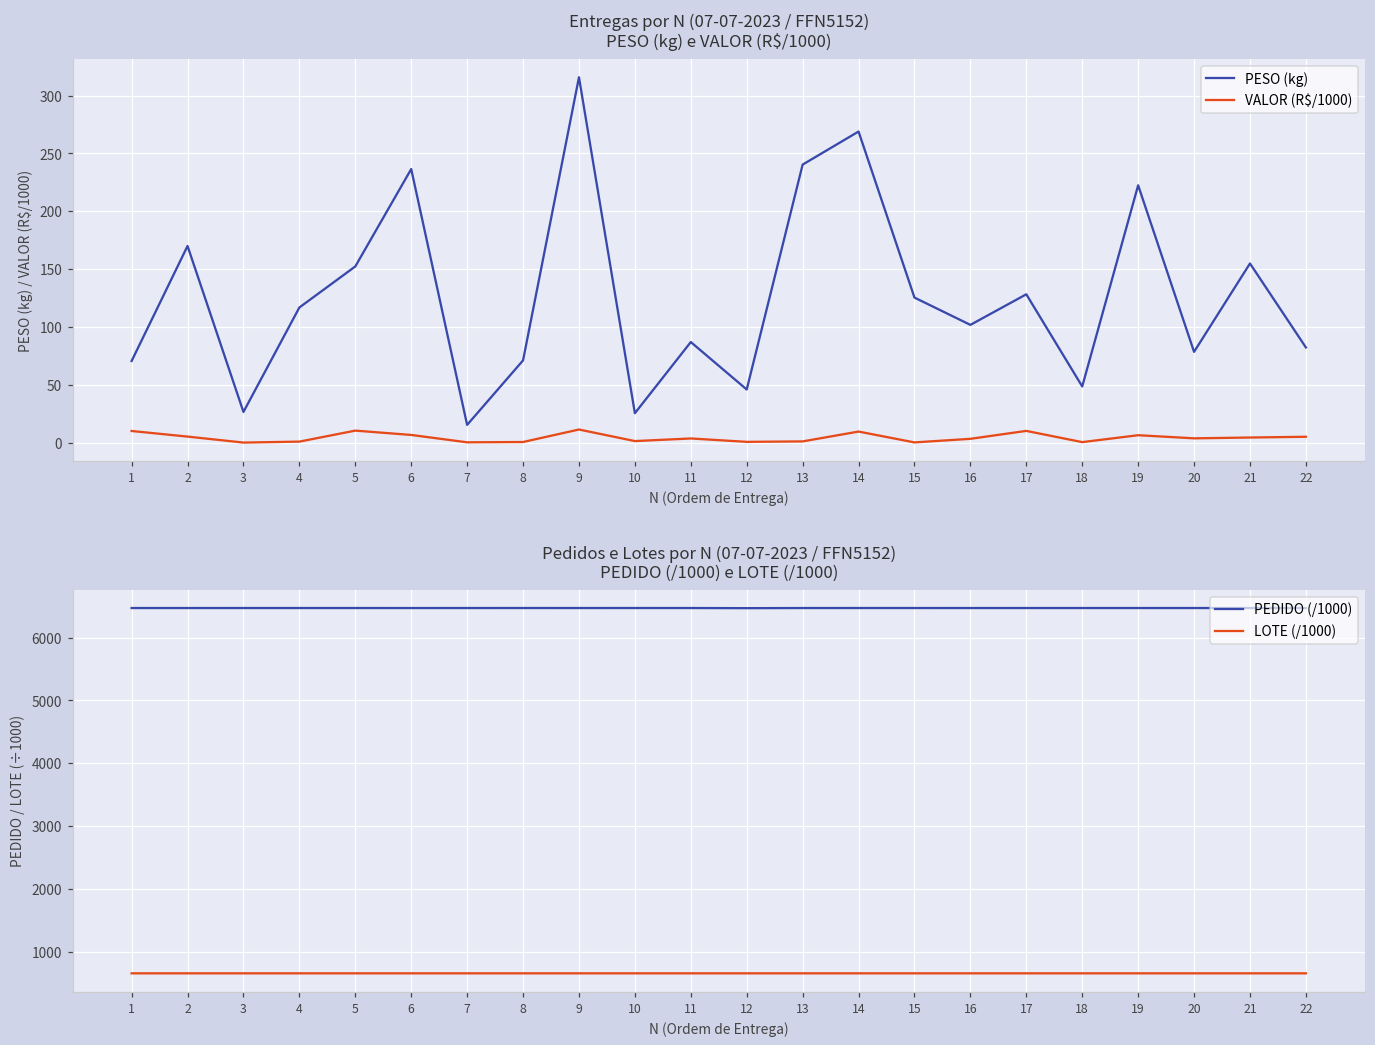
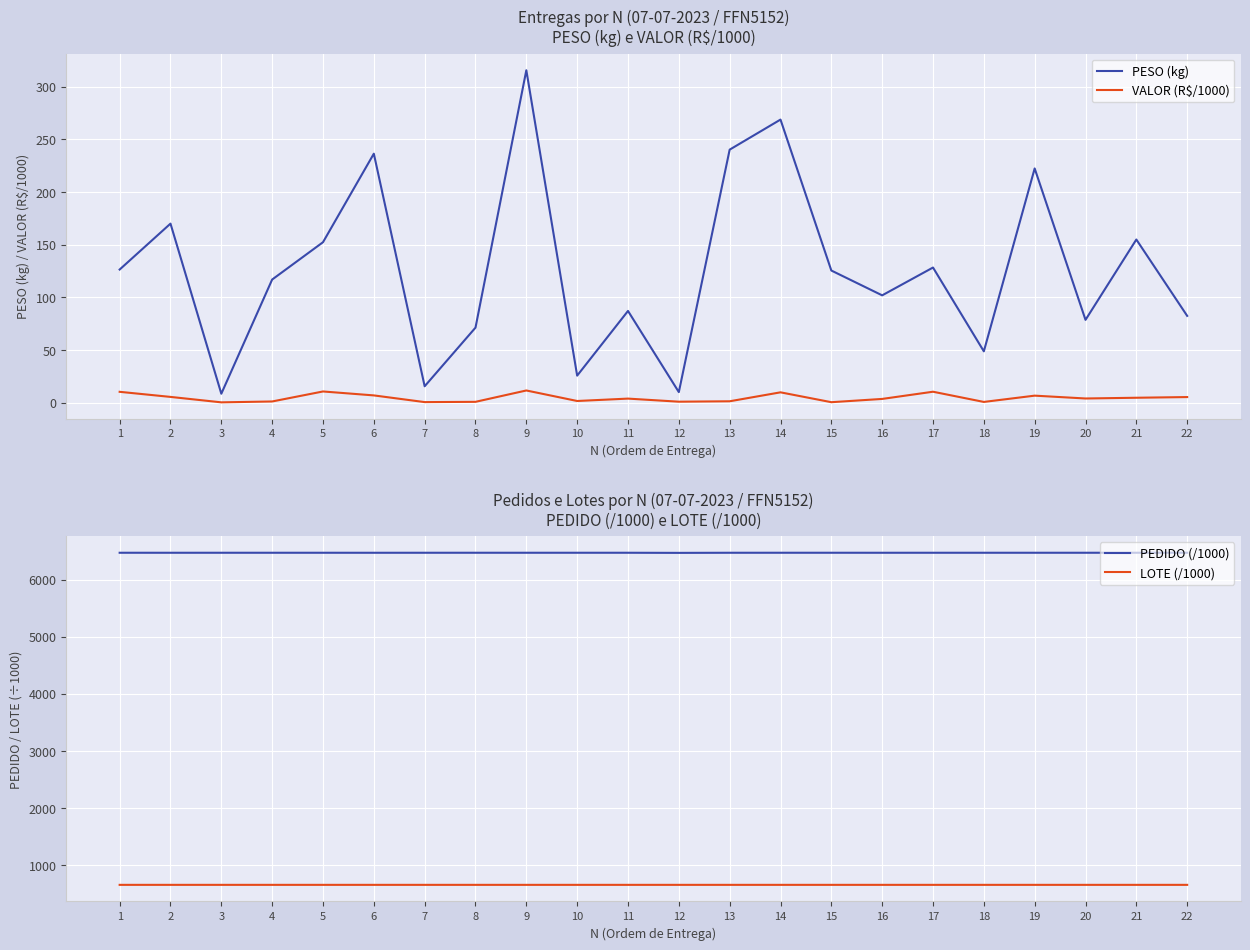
  {
    "Entregas por N (07-07-2023 / FFN5152) PESO (kg) e VALOR (R$/1000)": {
      "PESO (kg)": {
-       "1": 71,
+       "1": 127,
        "2": 170,
-       "3": 27,
+       "3": 9,
        "4": 117,
        "5": 152,
        "6": 237,
        "7": 16,
        "8": 71,
        "9": 316,
        "10": 26,
        "11": 87,
-       "12": 46,
+       "12": 10,
        "13": 240,
        "14": 269,
        "15": 126,
        "16": 102,
        "17": 128,
        "18": 49,
        "19": 223,
        "20": 79,
        "21": 155,
        "22": 83
      },
      "VALOR (R$/1000)": {
        "1": 10,
        "2": 6,
        "3": 0,
        "4": 1,
        "5": 11,
        "6": 7,
        "7": 1,
        "8": 1,
        "9": 12,
        "10": 2,
        "11": 4,
        "12": 1,
        "13": 1,
        "14": 10,
        "15": 1,
        "16": 4,
        "17": 10,
        "18": 1,
        "19": 7,
        "20": 4,
        "21": 5,
        "22": 5
      }
    },
    "Pedidos e Lotes por N (07-07-2023 / FFN5152) PEDIDO (/1000) e LOTE (/1000)": {
      "PEDIDO (/1000)": {
        "1": 6500,
        "2": 6500,
        "3": 6500,
        "4": 6500,
        "5": 6500,
        "6": 6500,
        "7": 6500,
        "8": 6500,
        "9": 6500,
        "10": 6500,
        "11": 6500,
        "12": 6500,
        "13": 6500,
        "14": 6500,
        "15": 6500,
        "16": 6500,
        "17": 6500,
        "18": 6500,
        "19": 6500,
        "20": 6500
      },
      "LOTE (/1000)": {
        "1": 700,
        "2": 700,
        "3": 700,
        "4": 700,
        "5": 700,
        "6": 700,
        "7": 700,
        "8": 700,
        "9": 700,
        "10": 700,
        "11": 700,
        "12": 700,
        "13": 700,
        "14": 700,
        "15": 700,
        "16": 700,
        "17": 700,
        "18": 700,
        "19": 700,
        "20": 700,
        "21": 700,
        "22": 700
      }
    }
  }
